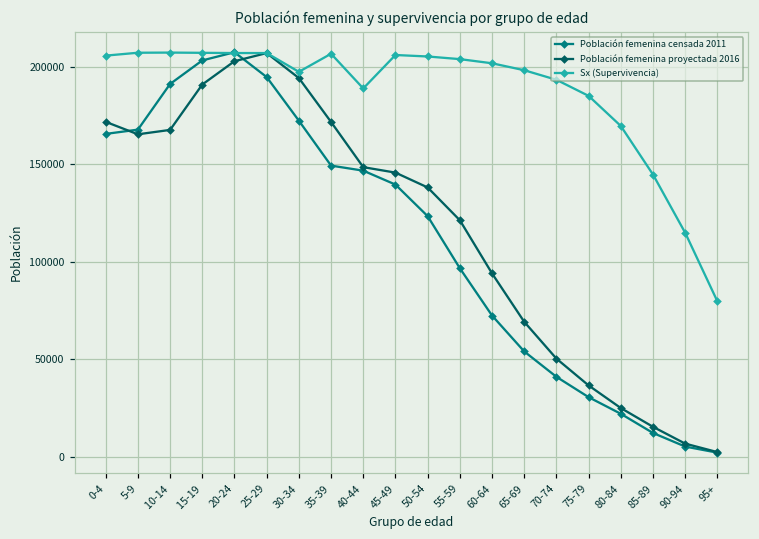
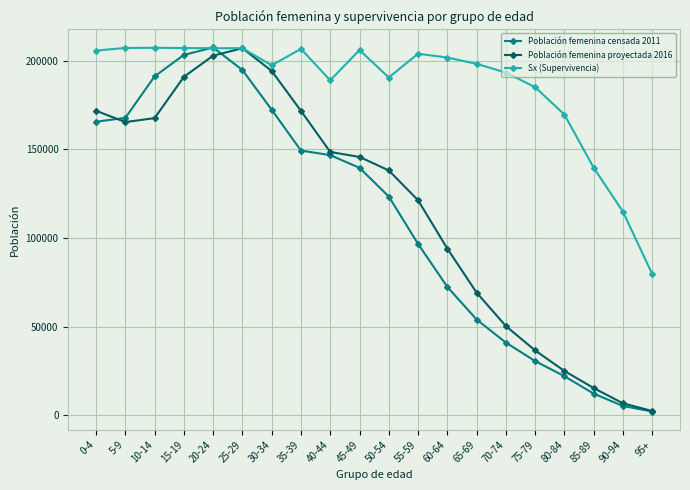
  {
    "Sx (Supervivencia)": {
      "0-4": 206000,
      "5-9": 207000,
      "10-14": 207000,
      "15-19": 207000,
      "30-34": 197000,
      "35-39": 207000,
      "40-44": 189000,
      "45-49": 206000,
-     "50-54": 205000,
+     "50-54": 191000,
      "55-59": 204000,
      "60-64": 202000,
      "65-69": 198000,
      "75-79": 185000,
      "80-84": 170000,
-     "85-89": 145000,
+     "85-89": 140000,
      "90-94": 115000,
      "95+": 80000
    }
  }
